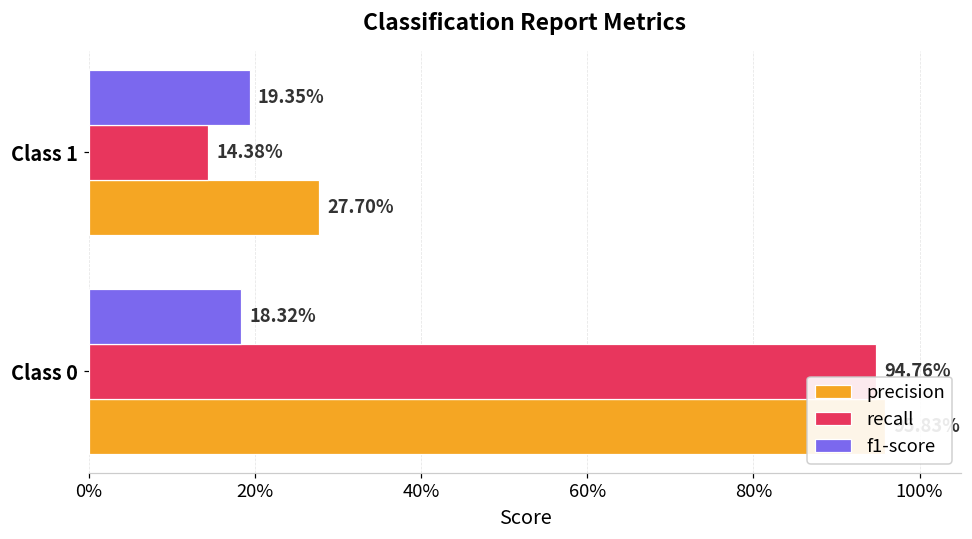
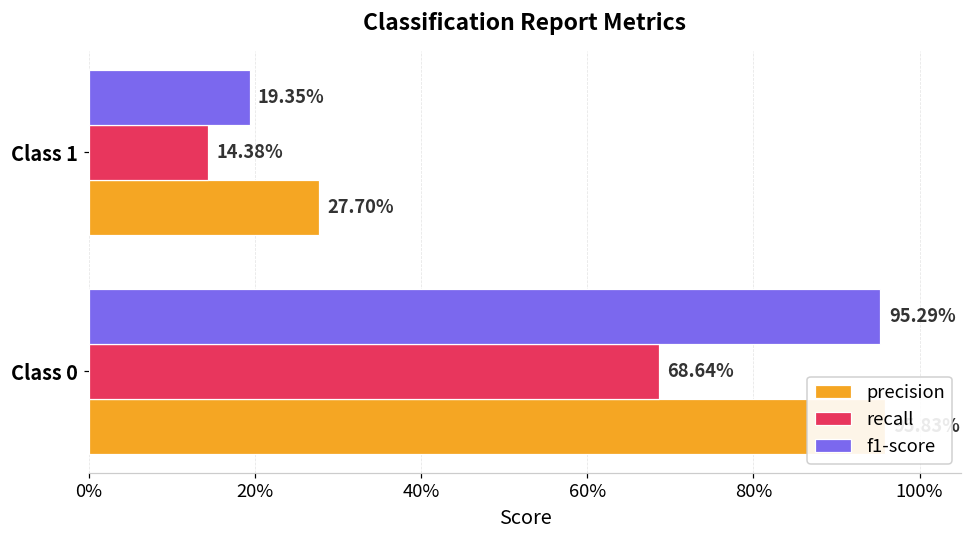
  {
    "precision": {
      "Class 1": "27.70%"
    },
    "recall": {
-     "Class 0": "95%"
+     "Class 0": "69%"
    },
    "f1-score": {
      "Class 1": "19.35%",
-     "Class 0": "18.32%"
+     "Class 0": "95.29%"
    }
  }
